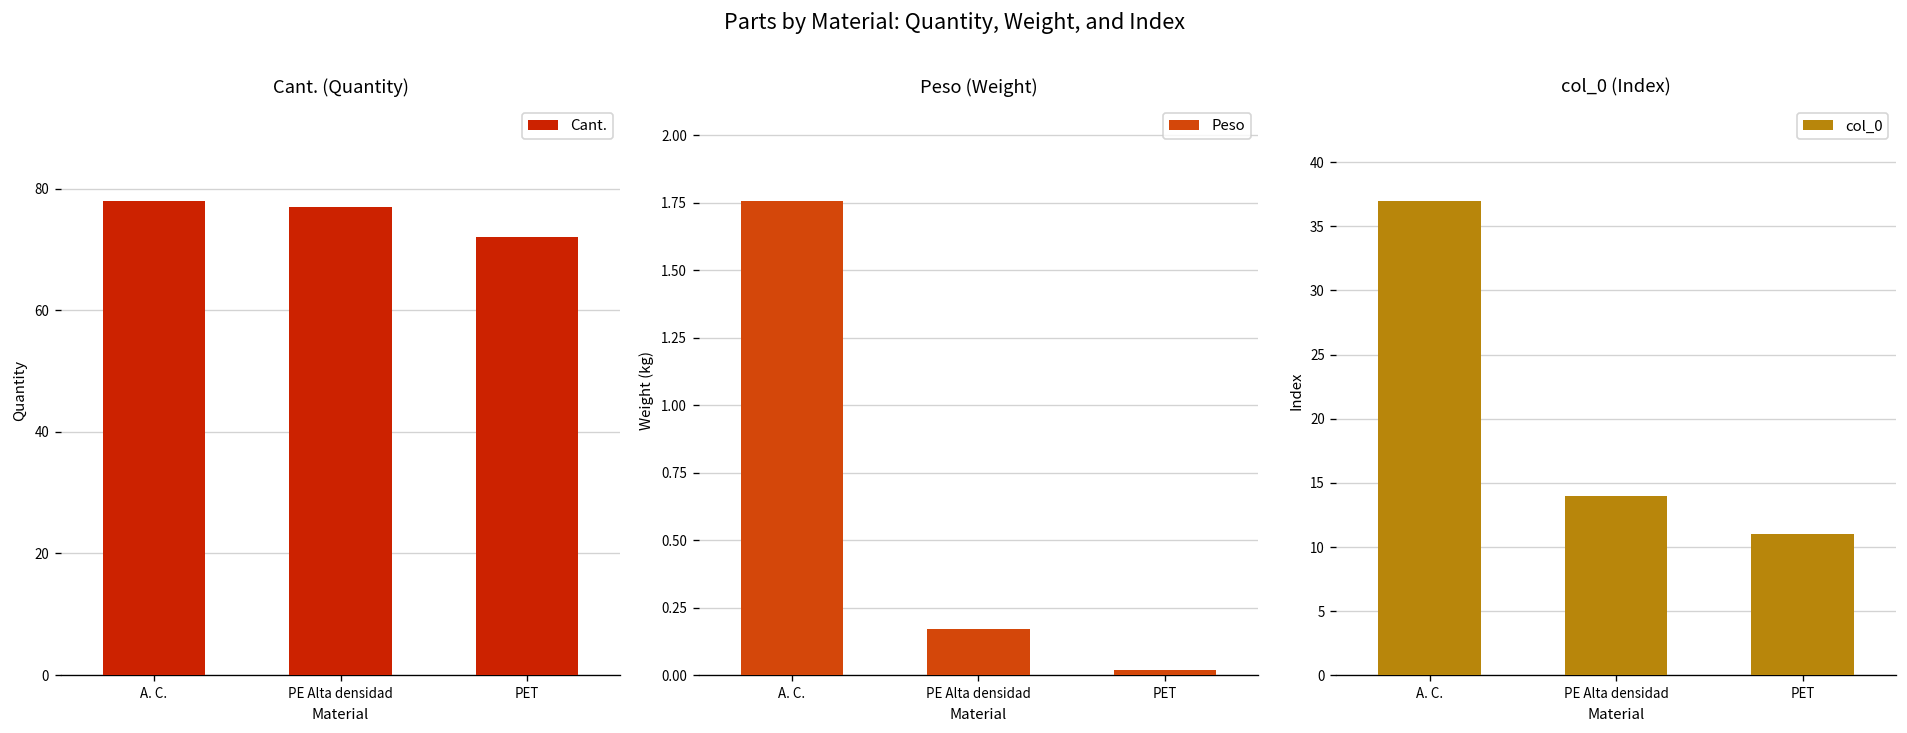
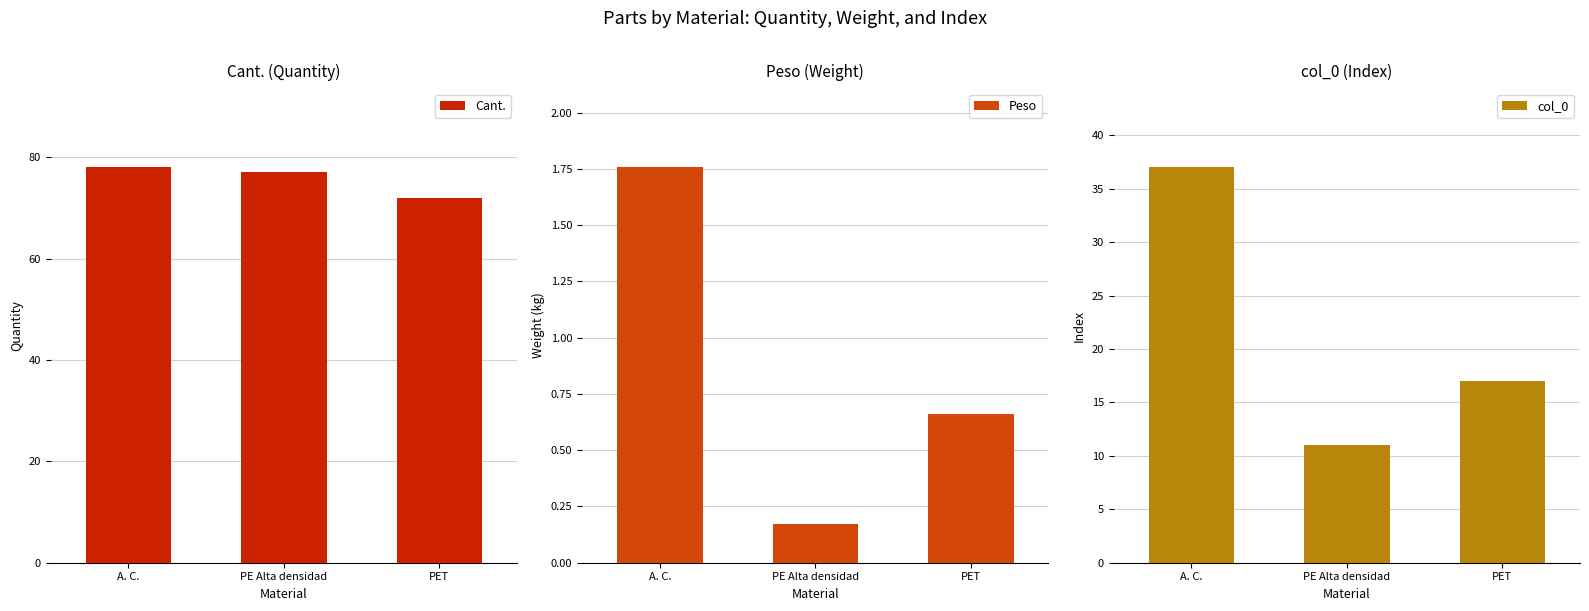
  {
    "Cant. (Quantity)": {
      "A. C.": 78,
      "PE Alta densidad": 77,
      "PET": 72
    },
    "Peso (Weight)": {
      "A. C.": 1.76,
      "PE Alta densidad": 0.17,
-     "PET": 0.02
+     "PET": 0.66
    },
    "col_0 (Index)": {
      "A. C.": 37,
-     "PE Alta densidad": 14,
-     "PET": 11
+     "PE Alta densidad": 11,
+     "PET": 17
    }
  }
